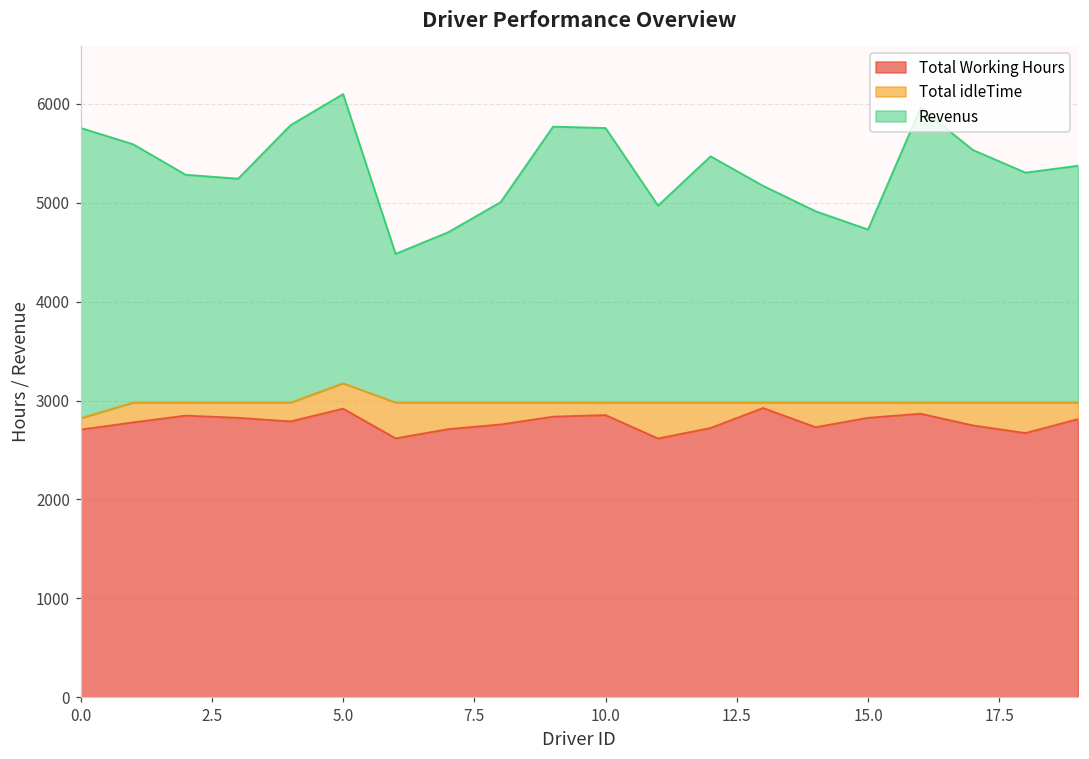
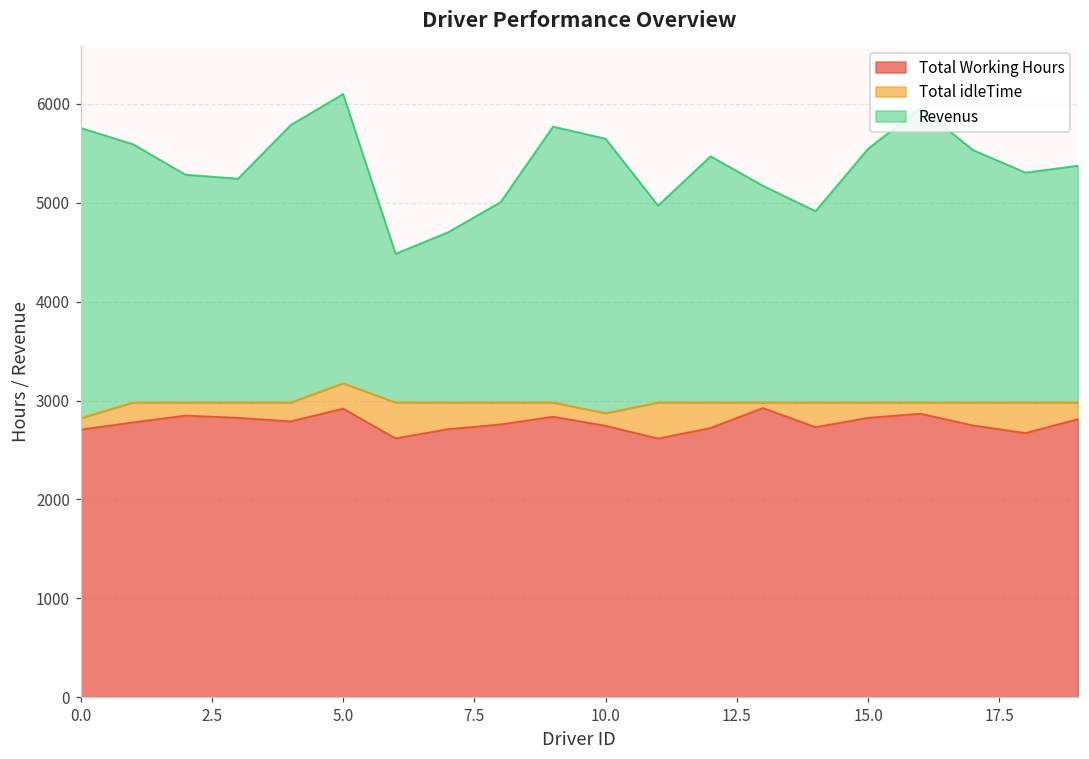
  {
    "Total Working Hours": {
      "0.0": 2700,
      "5.0": 2900,
-     "10.0": 2900,
+     "10.0": 2700,
      "15.0": 2800
    },
    "Total idleTime": {
      "10.0": 100
    },
    "Revenus": {
      "10.0": 2800,
-     "15.0": 4700
+     "15.0": 5500
    }
  }
